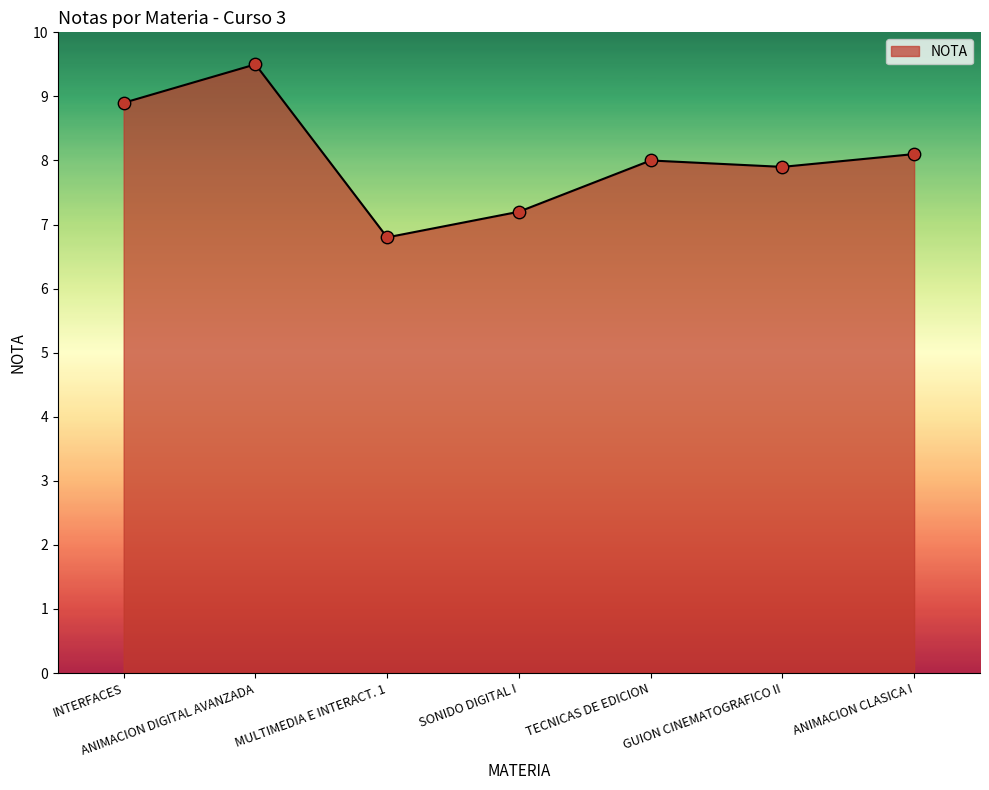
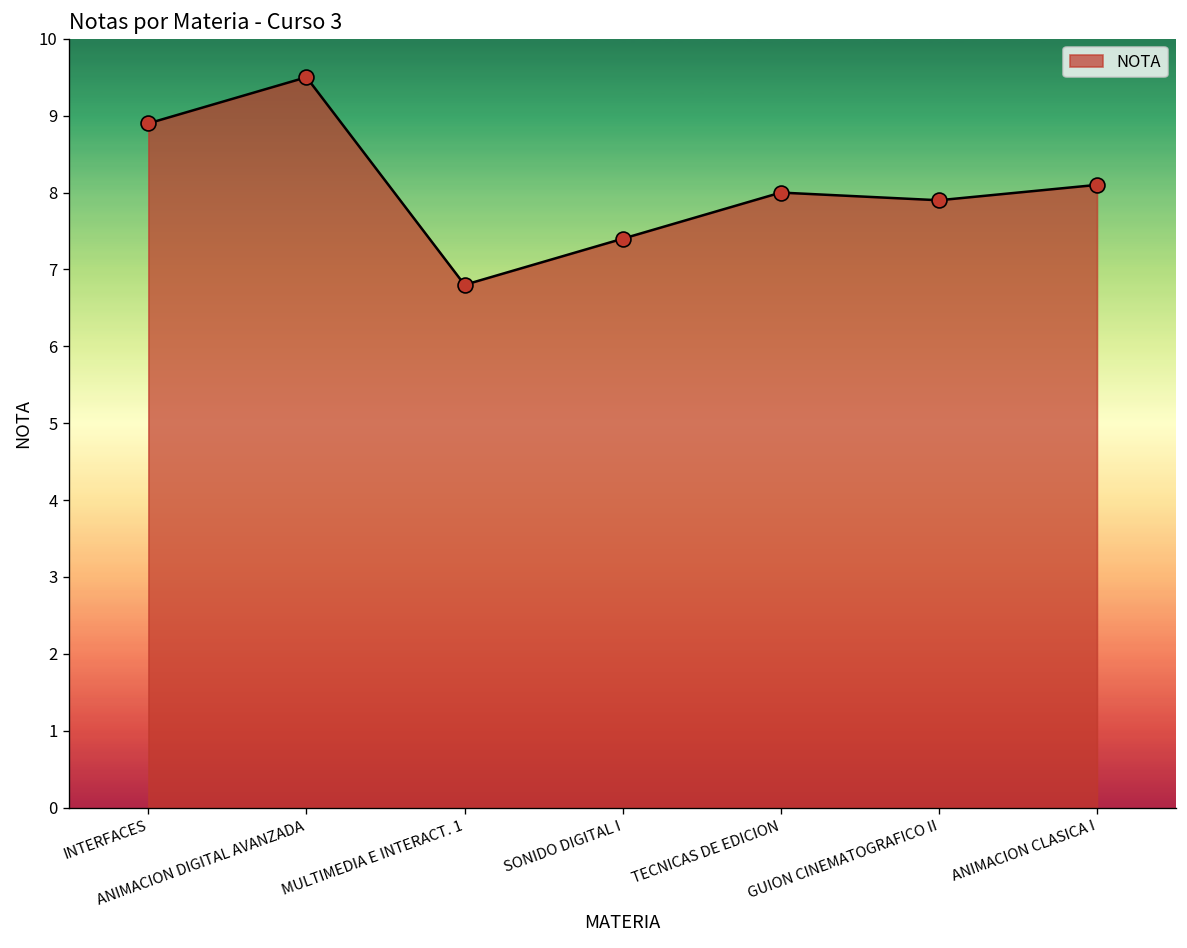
  {
    "INTERFACES": 8.9,
    "ANIMACION DIGITAL AVANZADA": 9.5,
    "MULTIMEDIA E INTERACT. 1": 6.8,
-   "SONIDO DIGITAL I": 7.2,
+   "SONIDO DIGITAL I": 7.4,
    "TECNICAS DE EDICION": 8.0,
    "GUION CINEMATOGRAFICO II": 7.9,
    "ANIMACION CLASICA I": 8.1
  }
